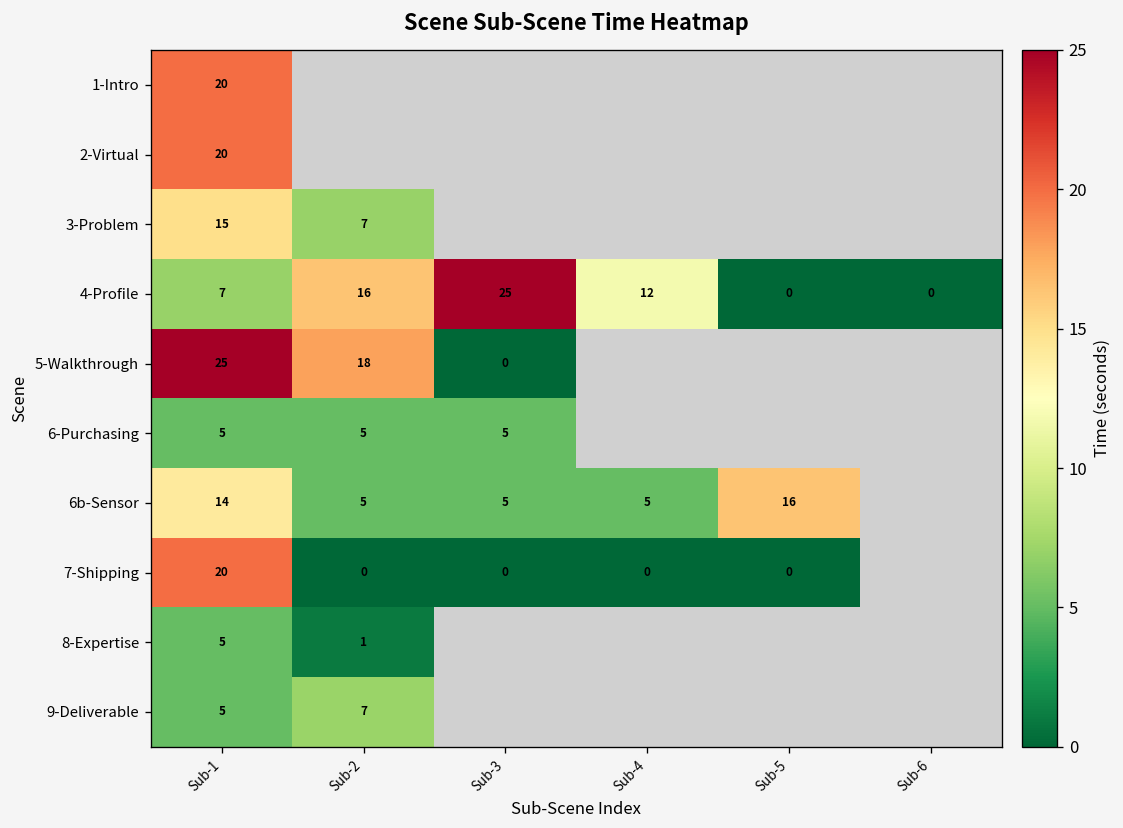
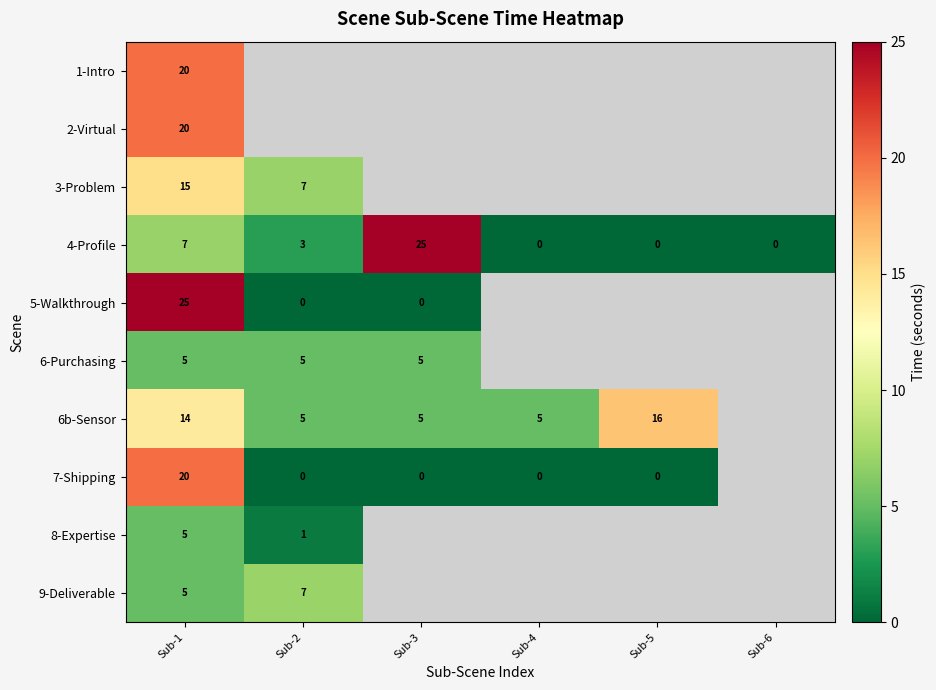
  {
    "1-Intro": {
      "Sub-1": 20
    },
    "2-Virtual": {
      "Sub-1": 20
    },
    "3-Problem": {
      "Sub-1": 15,
      "Sub-2": 7
    },
    "4-Profile": {
      "Sub-1": 7,
-     "Sub-2": 16,
+     "Sub-2": 3,
      "Sub-3": 25,
-     "Sub-4": 12,
+     "Sub-4": 0,
      "Sub-5": 0,
      "Sub-6": 0
    },
    "5-Walkthrough": {
      "Sub-1": 25,
-     "Sub-2": 18,
+     "Sub-2": 0,
      "Sub-3": 0
    },
    "6-Purchasing": {
      "Sub-1": 5,
      "Sub-2": 5,
      "Sub-3": 5
    },
    "6b-Sensor": {
      "Sub-1": 14,
      "Sub-2": 5,
      "Sub-3": 5,
      "Sub-4": 5,
      "Sub-5": 16
    },
    "7-Shipping": {
      "Sub-1": 20,
      "Sub-2": 0,
      "Sub-3": 0,
      "Sub-4": 0,
      "Sub-5": 0
    },
    "8-Expertise": {
      "Sub-1": 5,
      "Sub-2": 1
    },
    "9-Deliverable": {
      "Sub-1": 5,
      "Sub-2": 7
    }
  }
